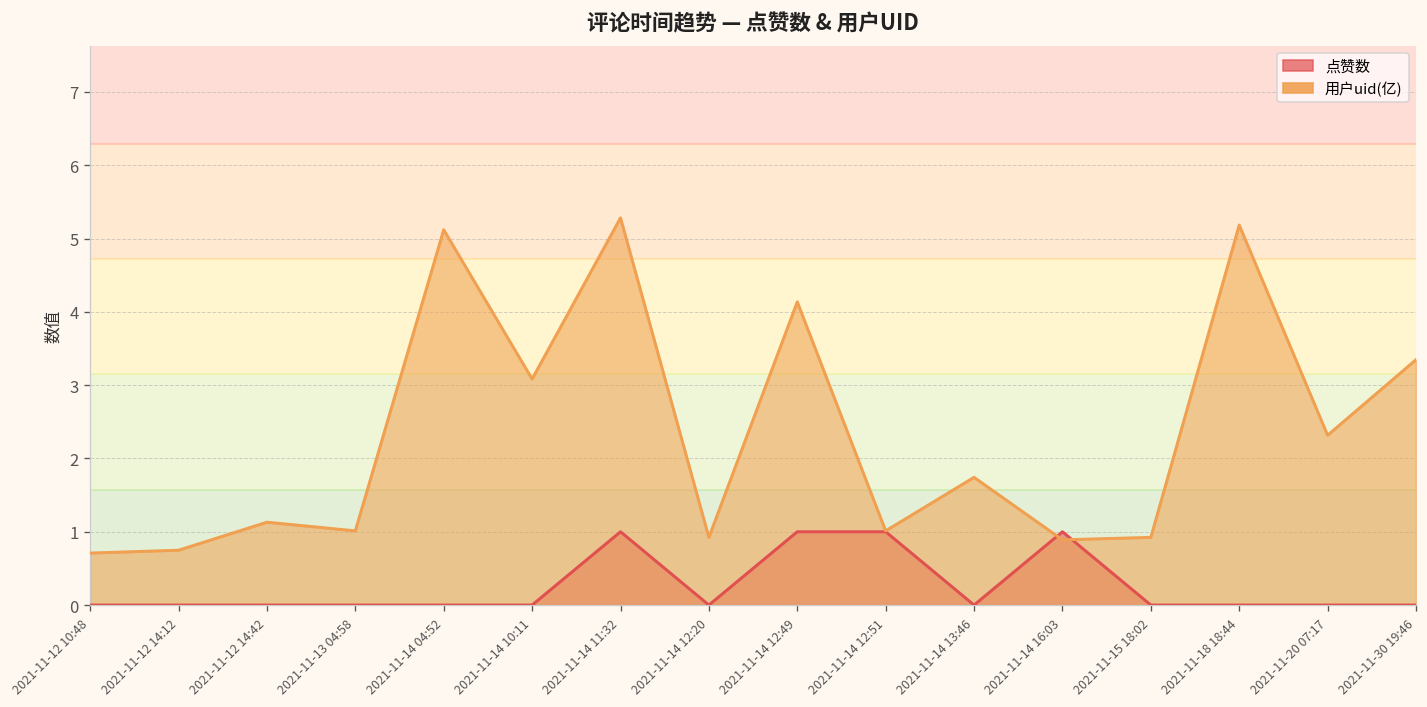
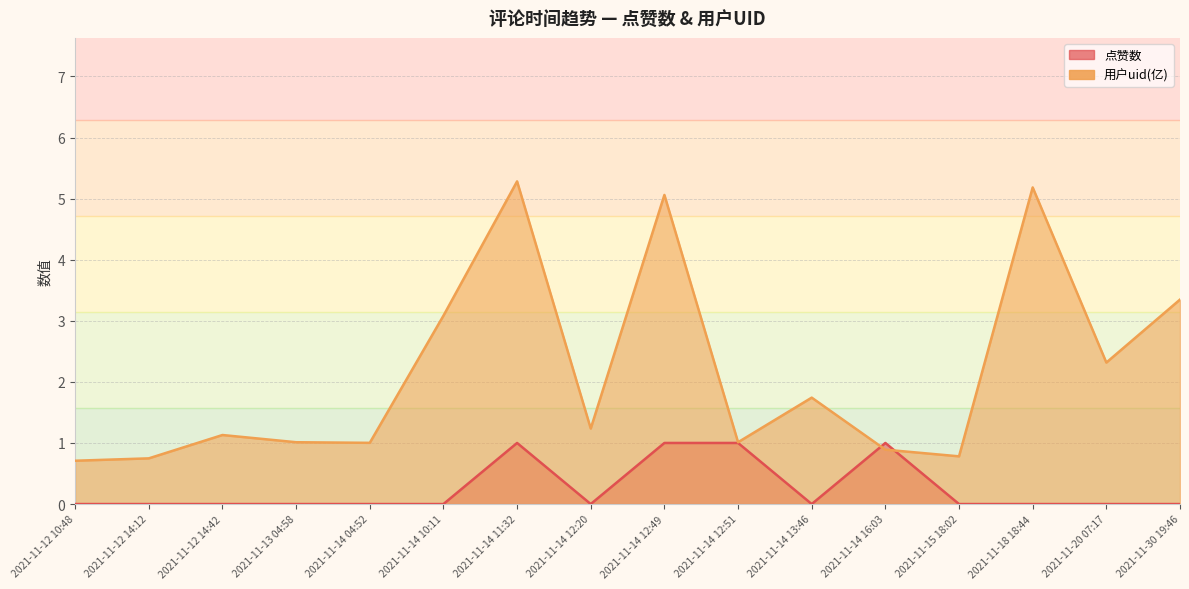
  {
    "点赞数": {
      "2021-11-12 10:48": 0.0,
      "2021-11-12 14:12": 0.0,
      "2021-11-12 14:42": 0.0,
      "2021-11-13 04:58": 0.0,
      "2021-11-14 04:52": 0.0,
      "2021-11-14 10:11": 0.0,
      "2021-11-14 11:32": 1.0,
      "2021-11-14 12:20": 0.0,
      "2021-11-14 12:49": 1.0,
      "2021-11-14 13:46": 0.0,
      "2021-11-14 16:03": 1.0,
      "2021-11-15 18:02": 0.0,
      "2021-11-18 18:44": 0.0,
      "2021-11-20 07:17": 0.0,
      "2021-11-30 19:46": 0.0
    },
    "用户uid(亿)": {
      "2021-11-12 10:48": 0.7,
      "2021-11-12 14:12": 0.7,
      "2021-11-12 14:42": 1.1,
      "2021-11-13 04:58": 1.0,
-     "2021-11-14 04:52": 5.1,
+     "2021-11-14 04:52": 1.0,
      "2021-11-14 10:11": 3.1,
      "2021-11-14 11:32": 5.3,
-     "2021-11-14 12:20": 0.9,
-     "2021-11-14 12:49": 4.1,
+     "2021-11-14 12:20": 1.2,
+     "2021-11-14 12:49": 5.1,
      "2021-11-14 13:46": 1.7,
      "2021-11-14 16:03": 0.9,
-     "2021-11-15 18:02": 0.9,
+     "2021-11-15 18:02": 0.8,
      "2021-11-18 18:44": 5.2,
      "2021-11-20 07:17": 2.3,
      "2021-11-30 19:46": 3.3
    }
  }
